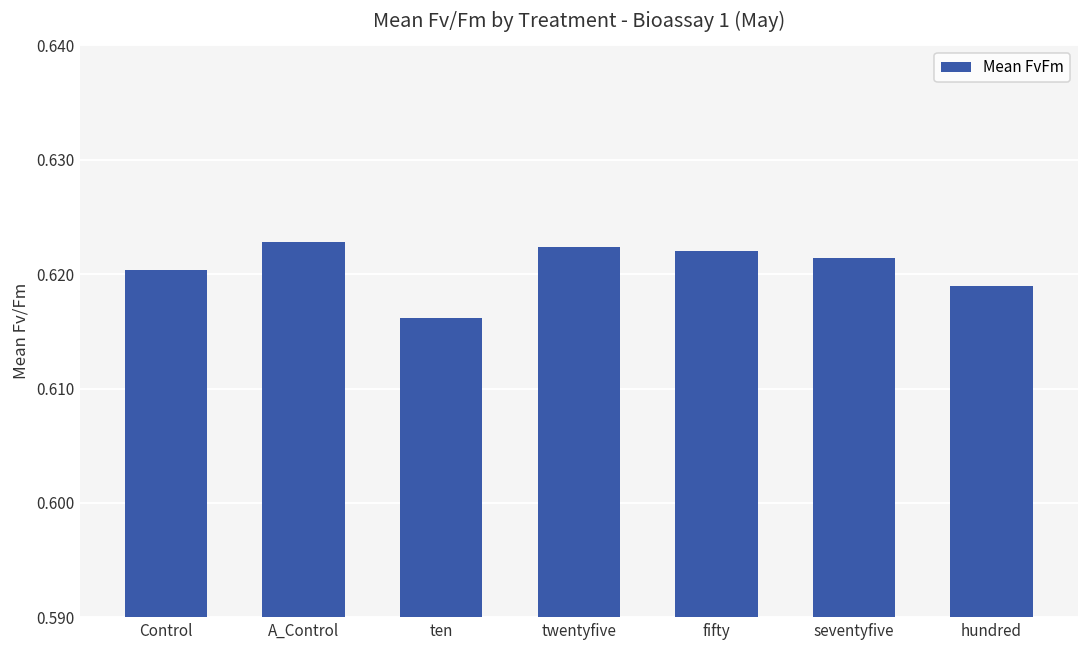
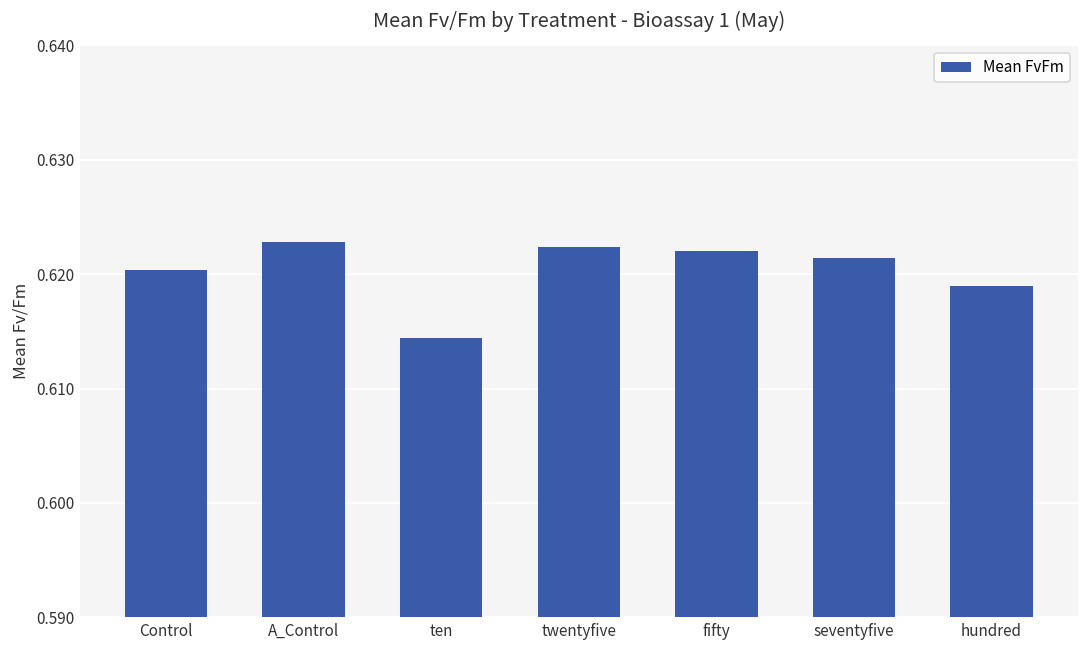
  {
    "Control": 0.6204,
    "A_Control": 0.6228,
-   "ten": 0.6162,
+   "ten": 0.6144,
    "twentyfive": 0.6224,
    "fifty": 0.6220,
    "seventyfive": 0.6214,
    "hundred": 0.6190
  }
